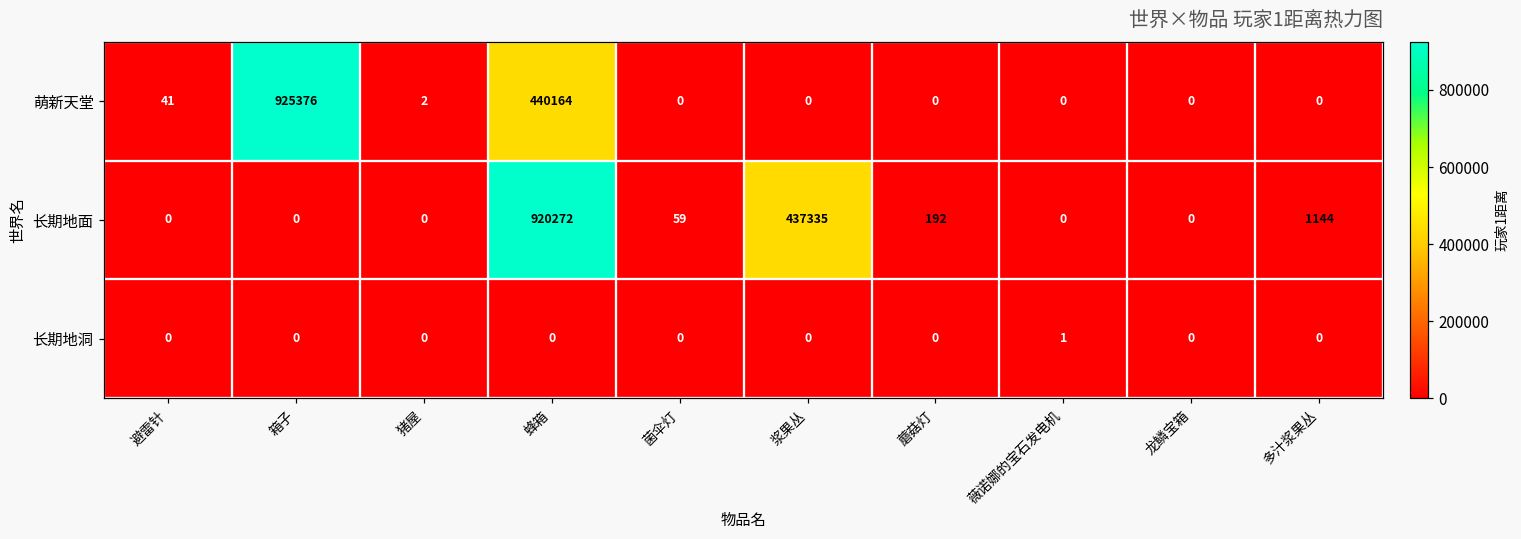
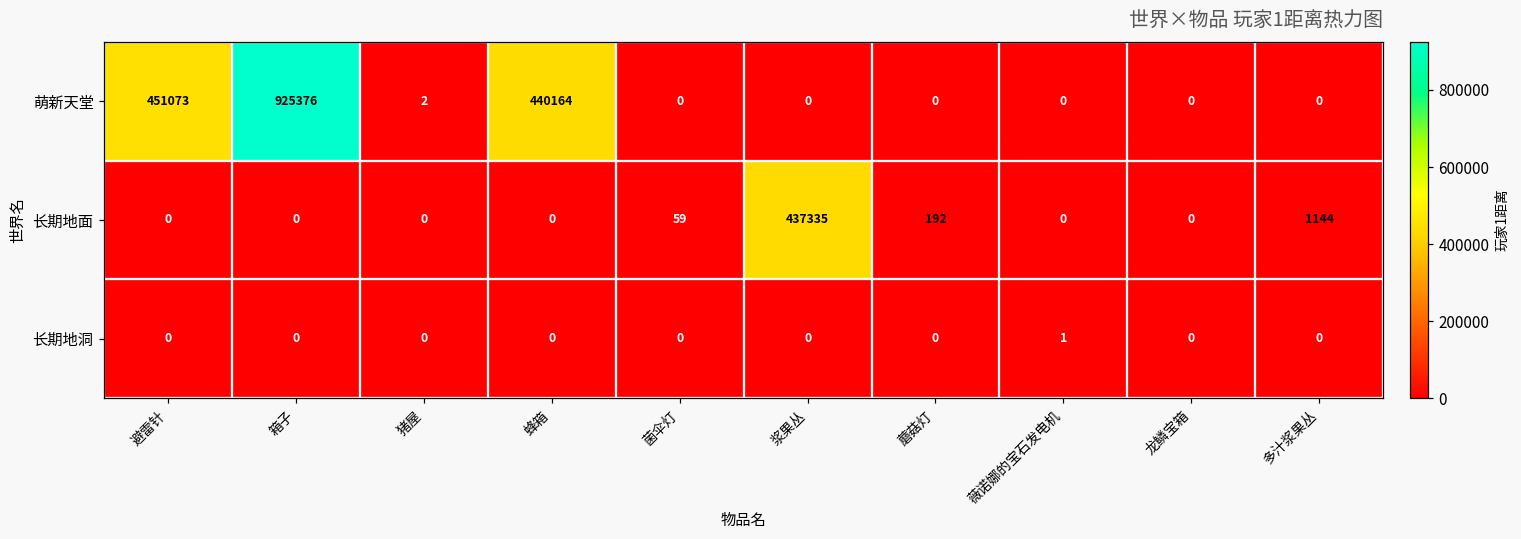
  {
    "萌新天堂": {
-     "避雷针": 41,
+     "避雷针": 451073,
      "箱子": 925376,
      "猪屋": 2,
      "蜂箱": 440164,
      "菌伞灯": 0,
      "浆果丛": 0,
      "蘑菇灯": 0,
      "薇诺娜的宝石发电机": 0,
      "龙鳞宝箱": 0,
      "多汁浆果丛": 0
    },
    "长期地面": {
      "避雷针": 0,
      "箱子": 0,
      "猪屋": 0,
-     "蜂箱": 920272,
+     "蜂箱": 0,
      "菌伞灯": 59,
      "浆果丛": 437335,
      "蘑菇灯": 192,
      "薇诺娜的宝石发电机": 0,
      "龙鳞宝箱": 0,
      "多汁浆果丛": 1144
    },
    "长期地洞": {
      "避雷针": 0,
      "箱子": 0,
      "猪屋": 0,
      "蜂箱": 0,
      "菌伞灯": 0,
      "浆果丛": 0,
      "蘑菇灯": 0,
      "薇诺娜的宝石发电机": 1,
      "龙鳞宝箱": 0,
      "多汁浆果丛": 0
    }
  }
